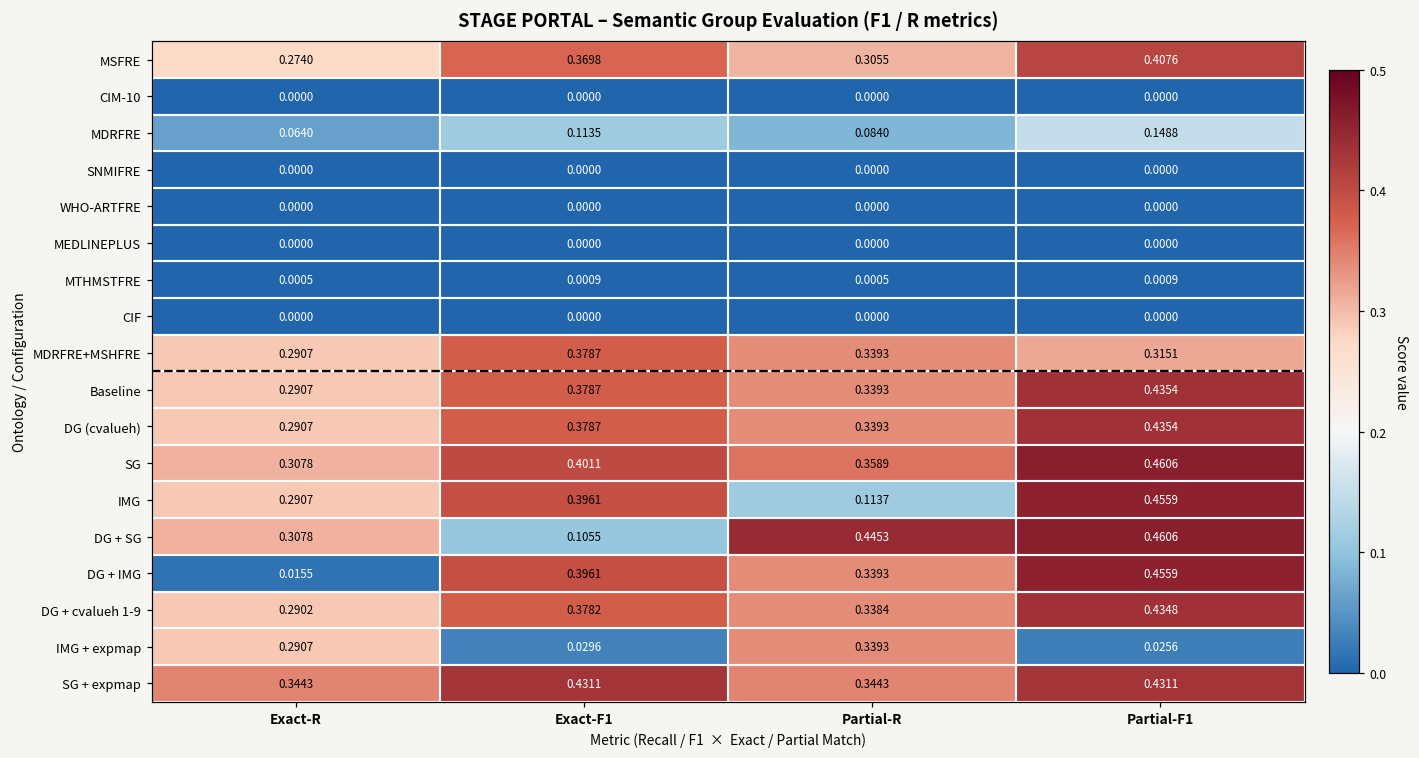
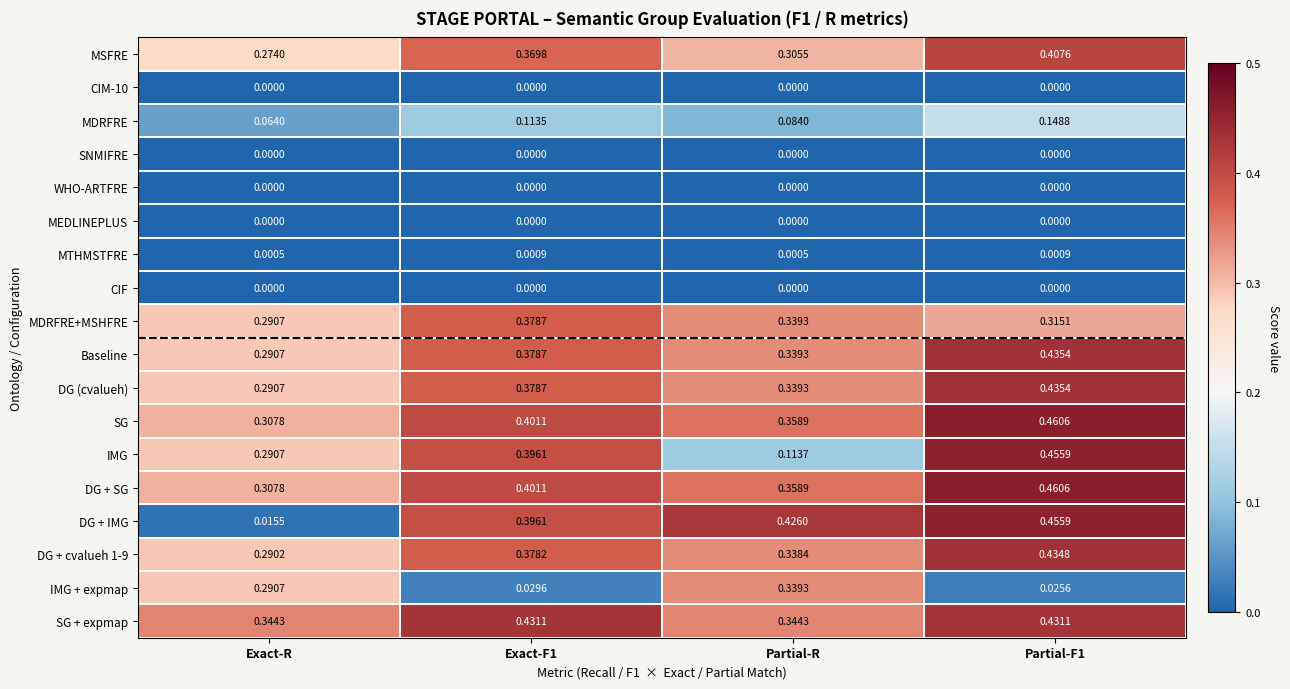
  {
    "MSFRE": {
      "Exact-R": 0.2740,
      "Exact-F1": 0.3698,
      "Partial-R": 0.3055,
      "Partial-F1": 0.4076
    },
    "CIM-10": {
      "Exact-R": 0.0000,
      "Exact-F1": 0.0000,
      "Partial-R": 0.0000,
      "Partial-F1": 0.0000
    },
    "MDRFRE": {
      "Exact-R": 0.0640,
      "Exact-F1": 0.1135,
      "Partial-R": 0.0840,
      "Partial-F1": 0.1488
    },
    "SNMIFRE": {
      "Exact-R": 0.0000,
      "Exact-F1": 0.0000,
      "Partial-R": 0.0000,
      "Partial-F1": 0.0000
    },
    "WHO-ARTFRE": {
      "Exact-R": 0.0000,
      "Exact-F1": 0.0000,
      "Partial-R": 0.0000,
      "Partial-F1": 0.0000
    },
    "MEDLINEPLUS": {
      "Exact-R": 0.0000,
      "Exact-F1": 0.0000,
      "Partial-R": 0.0000,
      "Partial-F1": 0.0000
    },
    "MTHMSTFRE": {
      "Exact-R": 0.0005,
      "Exact-F1": 0.0009,
      "Partial-R": 0.0005,
      "Partial-F1": 0.0009
    },
    "CIF": {
      "Exact-R": 0.0000,
      "Exact-F1": 0.0000,
      "Partial-R": 0.0000,
      "Partial-F1": 0.0000
    },
    "MDRFRE+MSHFRE": {
      "Exact-R": 0.2907,
      "Exact-F1": 0.3787,
      "Partial-R": 0.3393,
      "Partial-F1": 0.3151
    },
    "Baseline": {
      "Exact-R": 0.2907,
      "Exact-F1": 0.3787,
      "Partial-R": 0.3393,
      "Partial-F1": 0.4354
    },
    "DG (cvalueh)": {
      "Exact-R": 0.2907,
      "Exact-F1": 0.3787,
      "Partial-R": 0.3393,
      "Partial-F1": 0.4354
    },
    "SG": {
      "Exact-R": 0.3078,
      "Exact-F1": 0.4011,
      "Partial-R": 0.3589,
      "Partial-F1": 0.4606
    },
    "IMG": {
      "Exact-R": 0.2907,
      "Exact-F1": 0.3961,
      "Partial-R": 0.1137,
      "Partial-F1": 0.4559
    },
    "DG + SG": {
      "Exact-R": 0.3078,
-     "Exact-F1": 0.1055,
-     "Partial-R": 0.4453,
+     "Exact-F1": 0.4011,
+     "Partial-R": 0.3589,
      "Partial-F1": 0.4606
    },
    "DG + IMG": {
      "Exact-R": 0.0155,
      "Exact-F1": 0.3961,
-     "Partial-R": 0.3393,
+     "Partial-R": 0.4260,
      "Partial-F1": 0.4559
    },
    "DG + cvalueh 1-9": {
      "Exact-R": 0.2902,
      "Exact-F1": 0.3782,
      "Partial-R": 0.3384,
      "Partial-F1": 0.4348
    },
    "IMG + expmap": {
      "Exact-R": 0.2907,
      "Exact-F1": 0.0296,
      "Partial-R": 0.3393,
      "Partial-F1": 0.0256
    },
    "SG + expmap": {
      "Exact-R": 0.3443,
      "Exact-F1": 0.4311,
      "Partial-R": 0.3443,
      "Partial-F1": 0.4311
    }
  }
